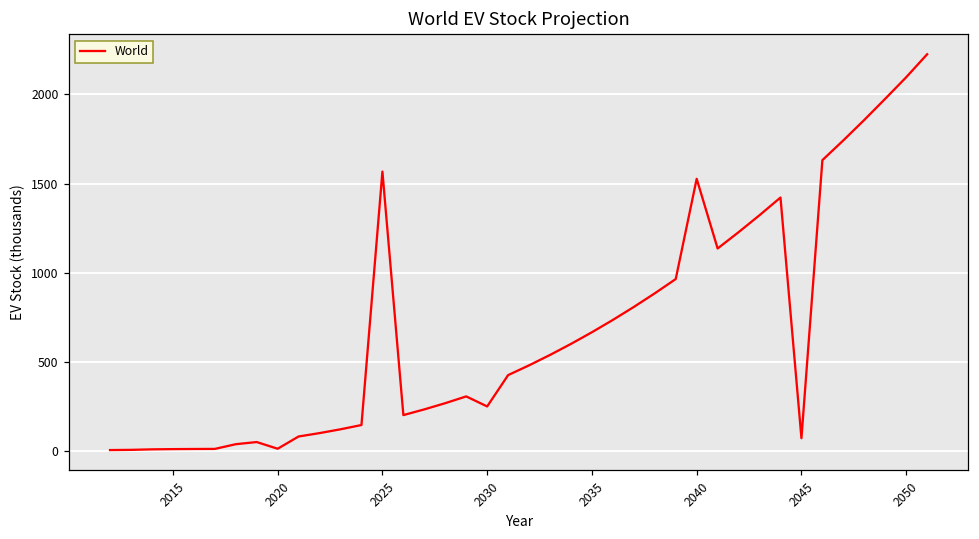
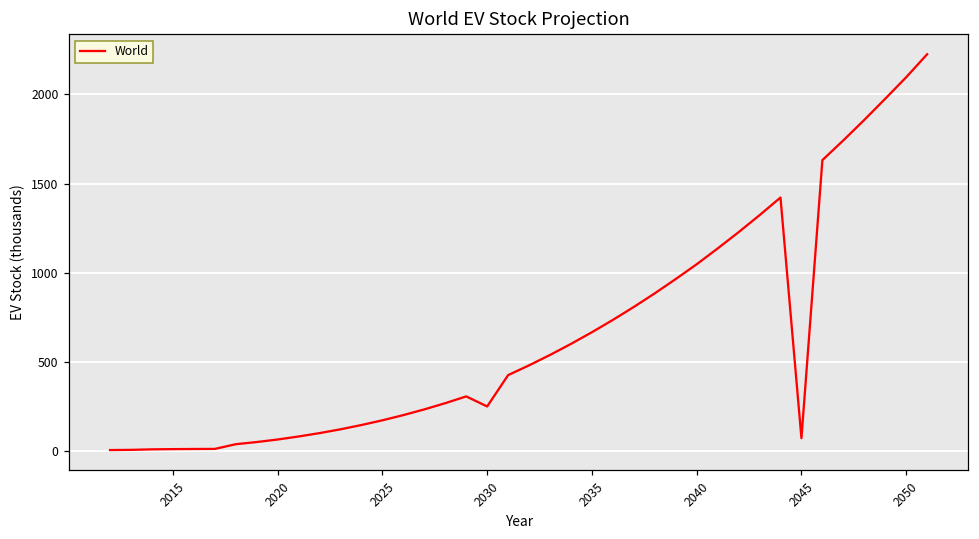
  {
    "2015": 10,
-   "2020": 10,
-   "2025": 1570,
+   "2020": 60,
+   "2025": 170,
    "2030": 250,
    "2035": 670,
-   "2040": 1530,
+   "2040": 1050,
    "2045": 70,
    "2050": 2100
  }
